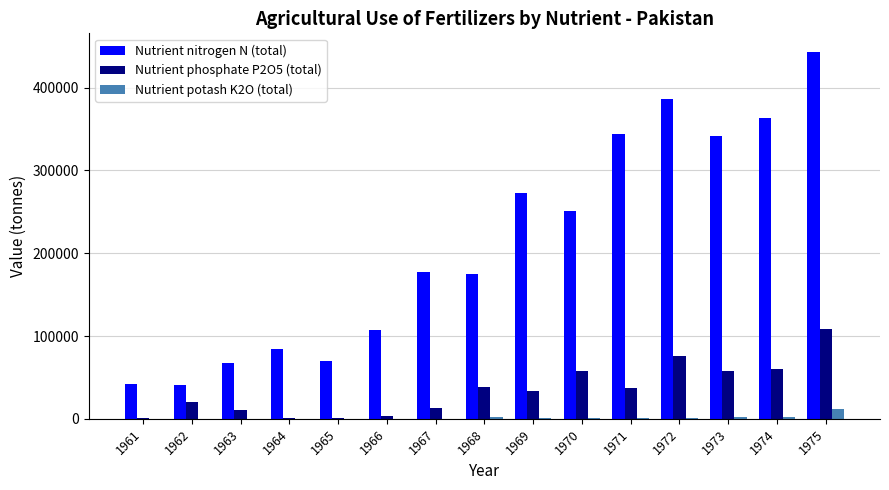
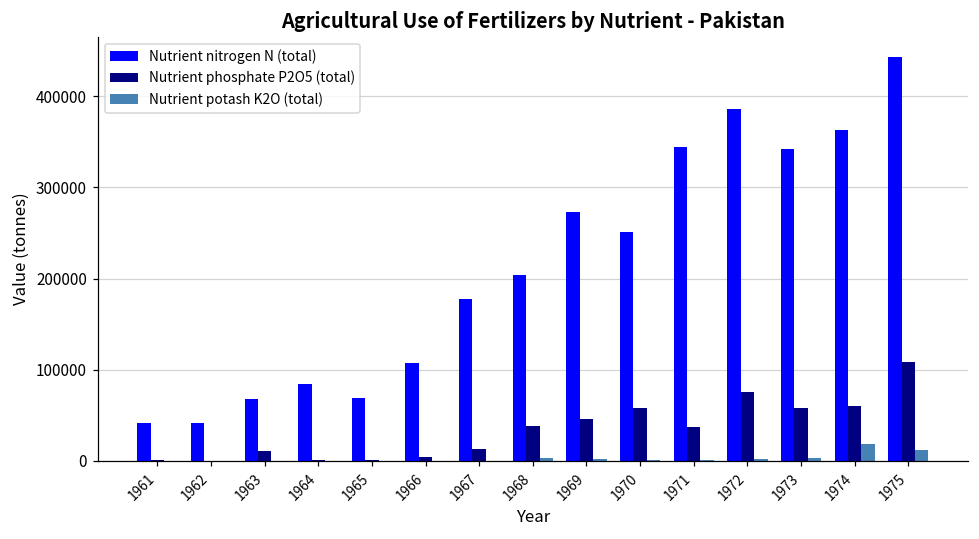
  {
    "Nutrient nitrogen N (total)": {
      "1961": 40000,
      "1962": 40000,
      "1963": 70000,
      "1964": 80000,
      "1965": 70000,
      "1966": 110000,
      "1967": 180000,
-     "1968": 180000,
+     "1968": 200000,
      "1969": 270000,
      "1970": 250000,
      "1971": 340000,
      "1972": 390000,
      "1973": 340000,
      "1974": 360000,
      "1975": 440000
    },
    "Nutrient phosphate P2O5 (total)": {
-     "1962": 20000,
+     "1962": 0,
      "1963": 10000,
      "1966": 0,
      "1967": 10000,
      "1968": 40000,
-     "1969": 30000,
+     "1969": 50000,
      "1970": 60000,
      "1971": 40000,
      "1972": 80000,
      "1973": 60000,
      "1974": 60000,
      "1975": 110000
    },
    "Nutrient potash K2O (total)": {
      "1961": 0,
      "1962": 0,
      "1963": 0,
      "1964": 0,
      "1965": 0,
-     "1974": 0,
+     "1974": 20000,
      "1975": 10000
    }
  }
